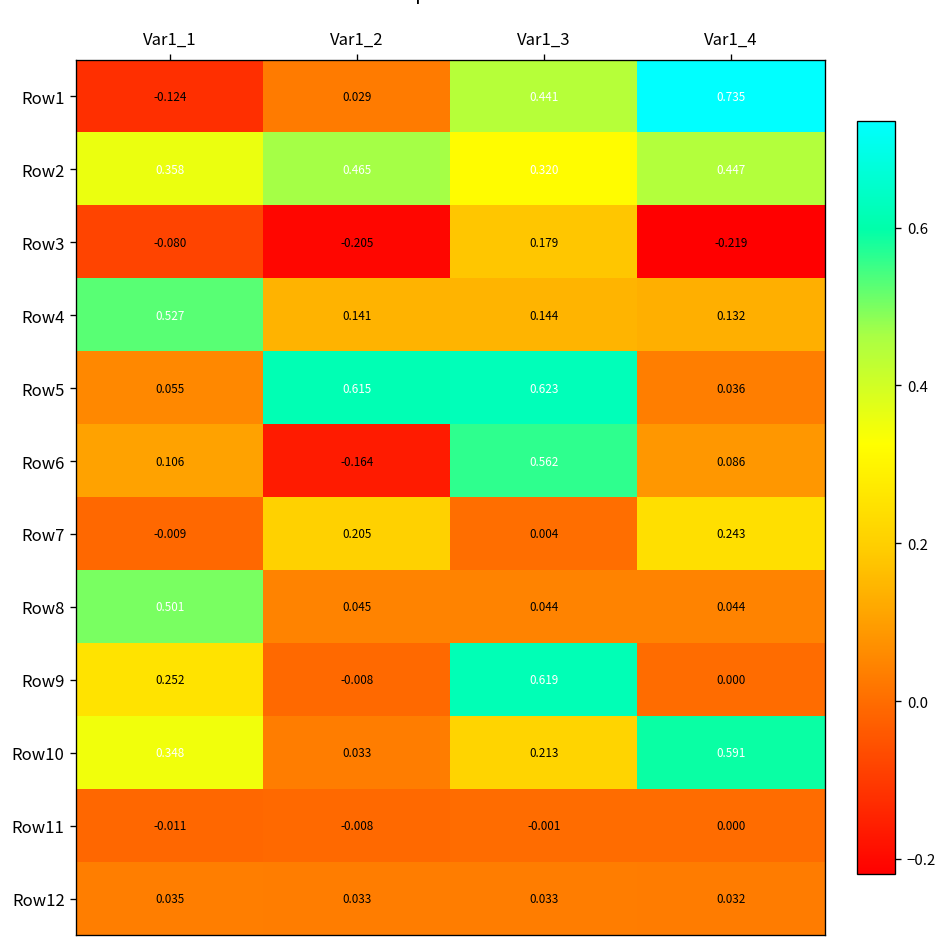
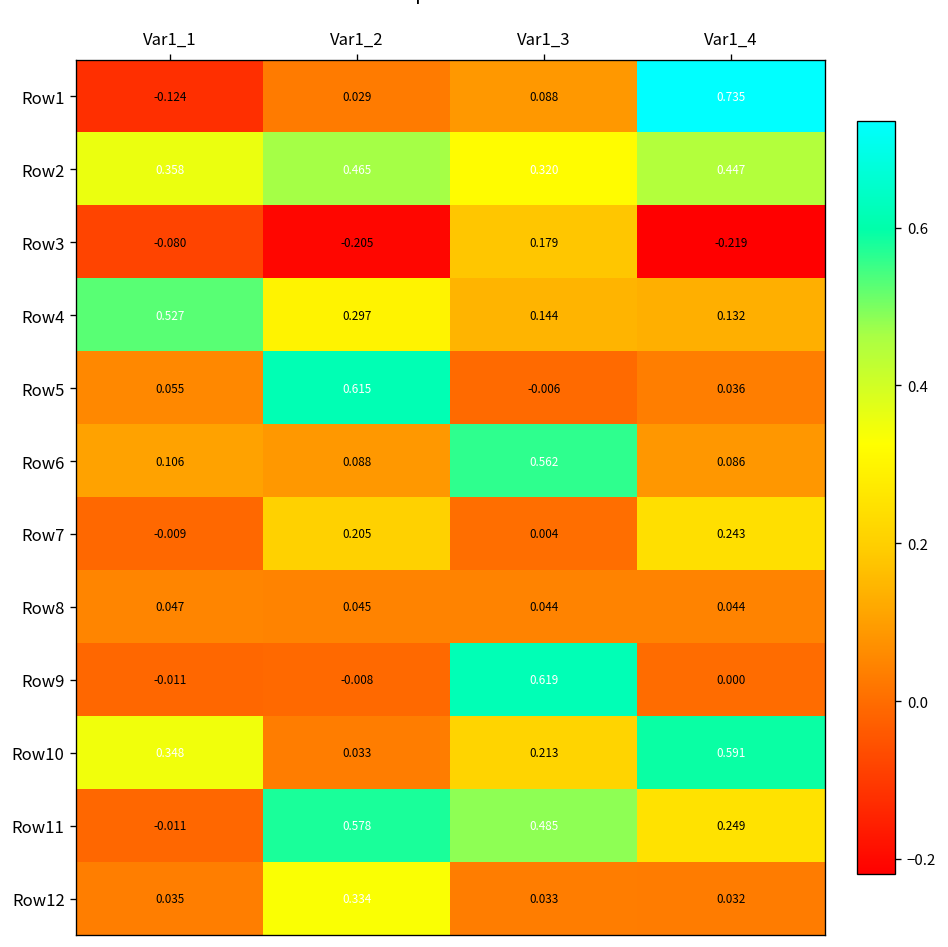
  {
    "Row1": {
      "Var1_1": -0.124,
      "Var1_2": 0.029,
-     "Var1_3": 0.441,
+     "Var1_3": 0.088,
      "Var1_4": 0.735
    },
    "Row2": {
      "Var1_1": 0.358,
      "Var1_2": 0.465,
      "Var1_3": 0.320,
      "Var1_4": 0.447
    },
    "Row3": {
      "Var1_1": -0.080,
      "Var1_2": -0.205,
      "Var1_3": 0.179,
      "Var1_4": -0.219
    },
    "Row4": {
      "Var1_1": 0.527,
-     "Var1_2": 0.141,
+     "Var1_2": 0.297,
      "Var1_3": 0.144,
      "Var1_4": 0.132
    },
    "Row5": {
      "Var1_1": 0.055,
      "Var1_2": 0.615,
-     "Var1_3": 0.623,
+     "Var1_3": -0.006,
      "Var1_4": 0.036
    },
    "Row6": {
      "Var1_1": 0.106,
-     "Var1_2": -0.164,
+     "Var1_2": 0.088,
      "Var1_3": 0.562,
      "Var1_4": 0.086
    },
    "Row7": {
      "Var1_1": -0.009,
      "Var1_2": 0.205,
      "Var1_3": 0.004,
      "Var1_4": 0.243
    },
    "Row8": {
-     "Var1_1": 0.501,
+     "Var1_1": 0.047,
      "Var1_2": 0.045,
      "Var1_3": 0.044,
      "Var1_4": 0.044
    },
    "Row9": {
-     "Var1_1": 0.252,
+     "Var1_1": -0.011,
      "Var1_2": -0.008,
      "Var1_3": 0.619,
      "Var1_4": 0.000
    },
    "Row10": {
      "Var1_1": 0.348,
      "Var1_2": 0.033,
      "Var1_3": 0.213,
      "Var1_4": 0.591
    },
    "Row11": {
      "Var1_1": -0.011,
-     "Var1_2": -0.008,
-     "Var1_3": -0.001,
-     "Var1_4": 0.000
+     "Var1_2": 0.578,
+     "Var1_3": 0.485,
+     "Var1_4": 0.249
    },
    "Row12": {
      "Var1_1": 0.035,
-     "Var1_2": 0.033,
+     "Var1_2": 0.334,
      "Var1_3": 0.033,
      "Var1_4": 0.032
    }
  }
